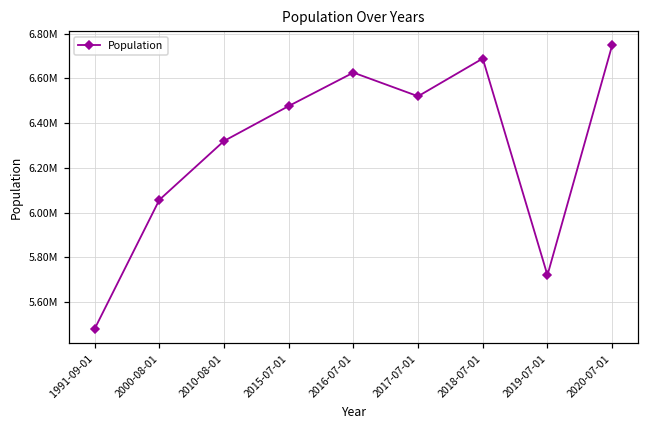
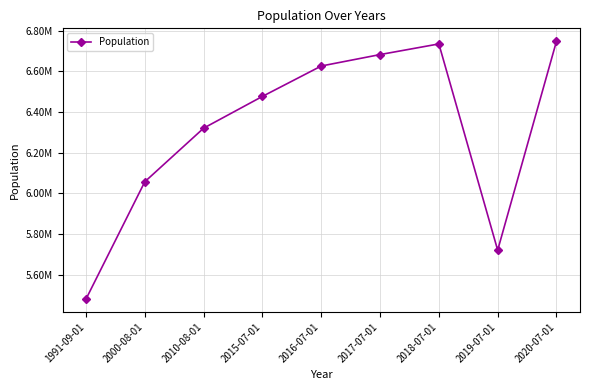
  {
    "1991-09-01": 5480000,
    "2000-08-01": 6060000,
    "2010-08-01": 6320000,
    "2015-07-01": 6480000,
    "2016-07-01": 6630000,
-   "2017-07-01": 6520000,
-   "2018-07-01": 6690000,
+   "2017-07-01": 6680000,
+   "2018-07-01": 6730000,
    "2019-07-01": 5720000,
    "2020-07-01": 6750000
  }
